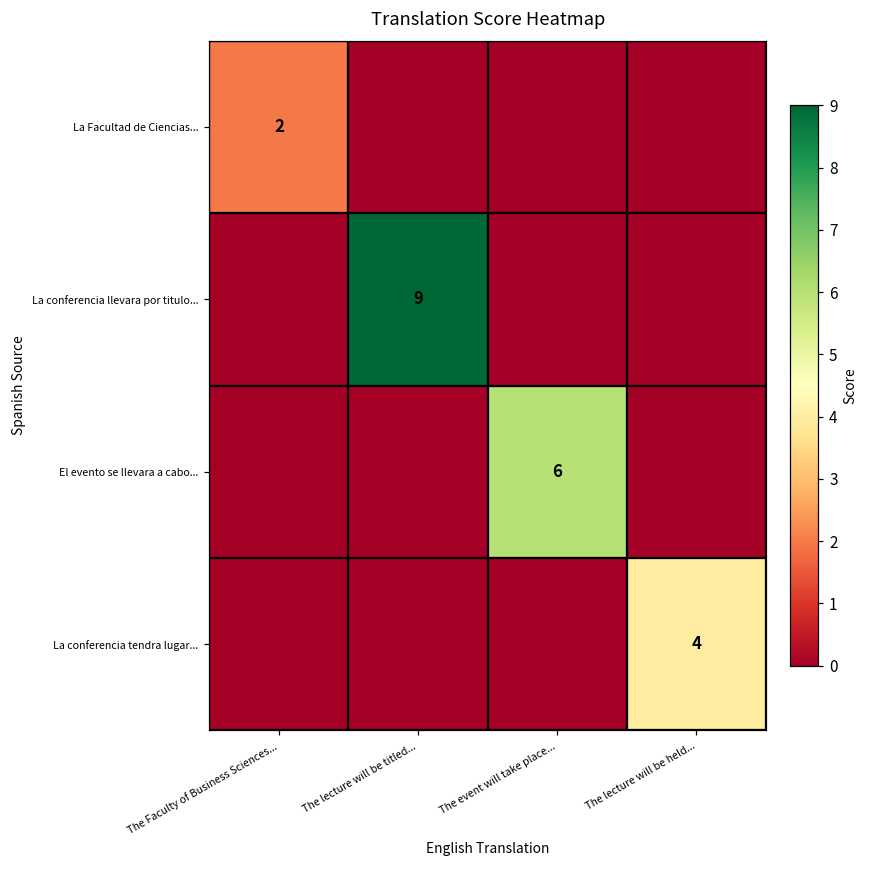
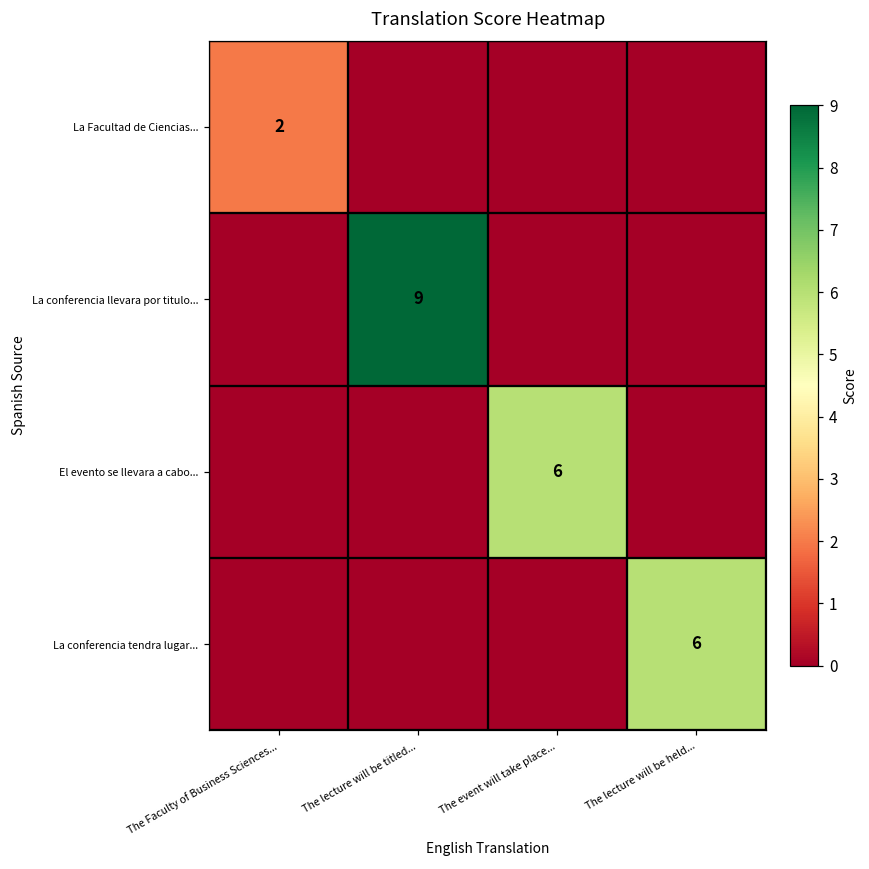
  {
    "La Facultad de Ciencias...": {
      "The Faculty of Business Sciences...": 2
    },
    "La conferencia llevara por titulo...": {
      "The lecture will be titled...": 9
    },
    "El evento se llevara a cabo...": {
      "The event will take place...": 6
    },
    "La conferencia tendra lugar...": {
-     "The lecture will be held...": 4
+     "The lecture will be held...": 6
    }
  }
